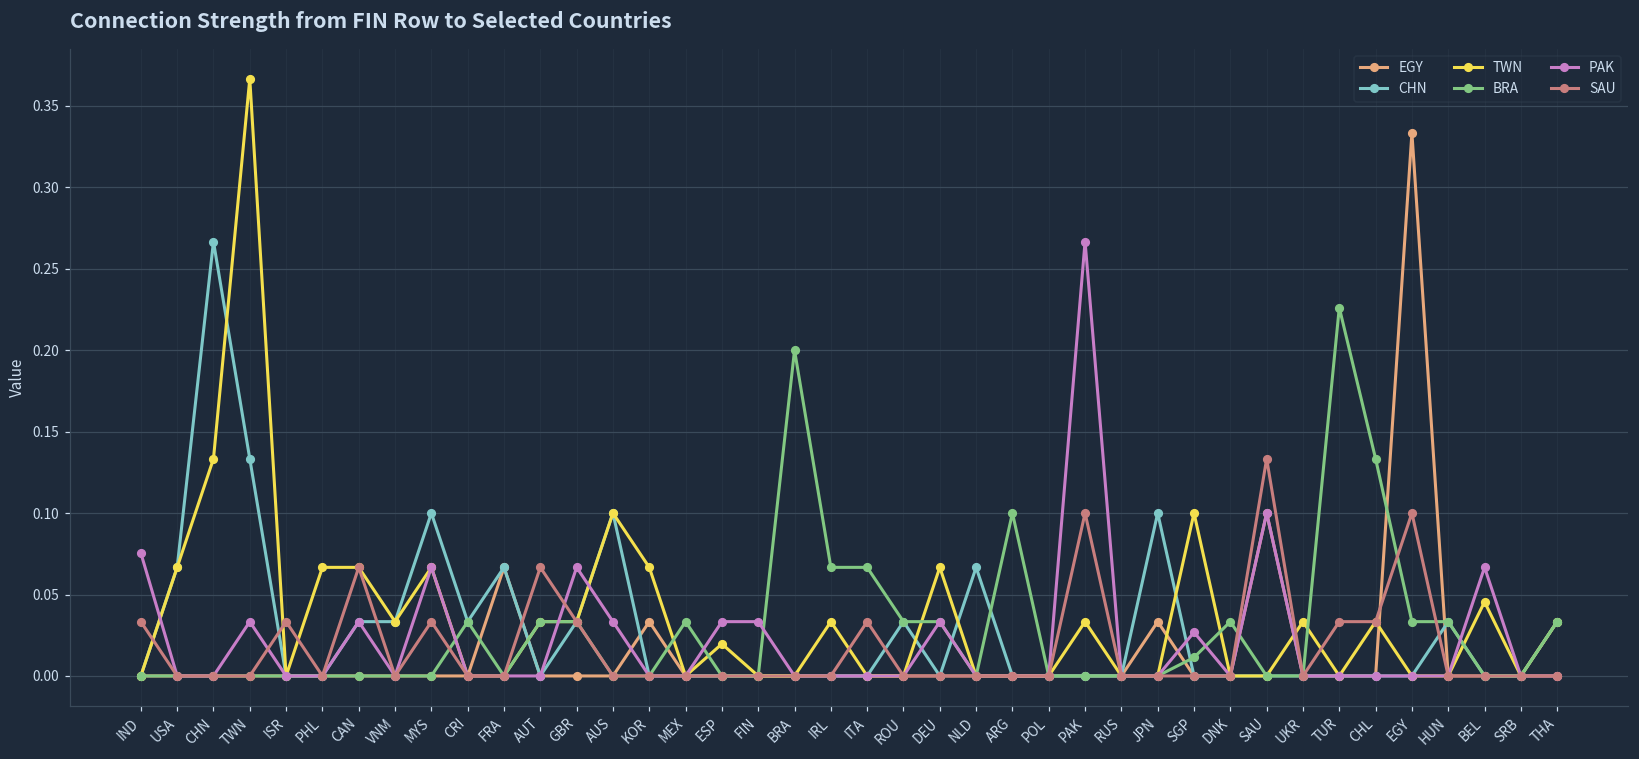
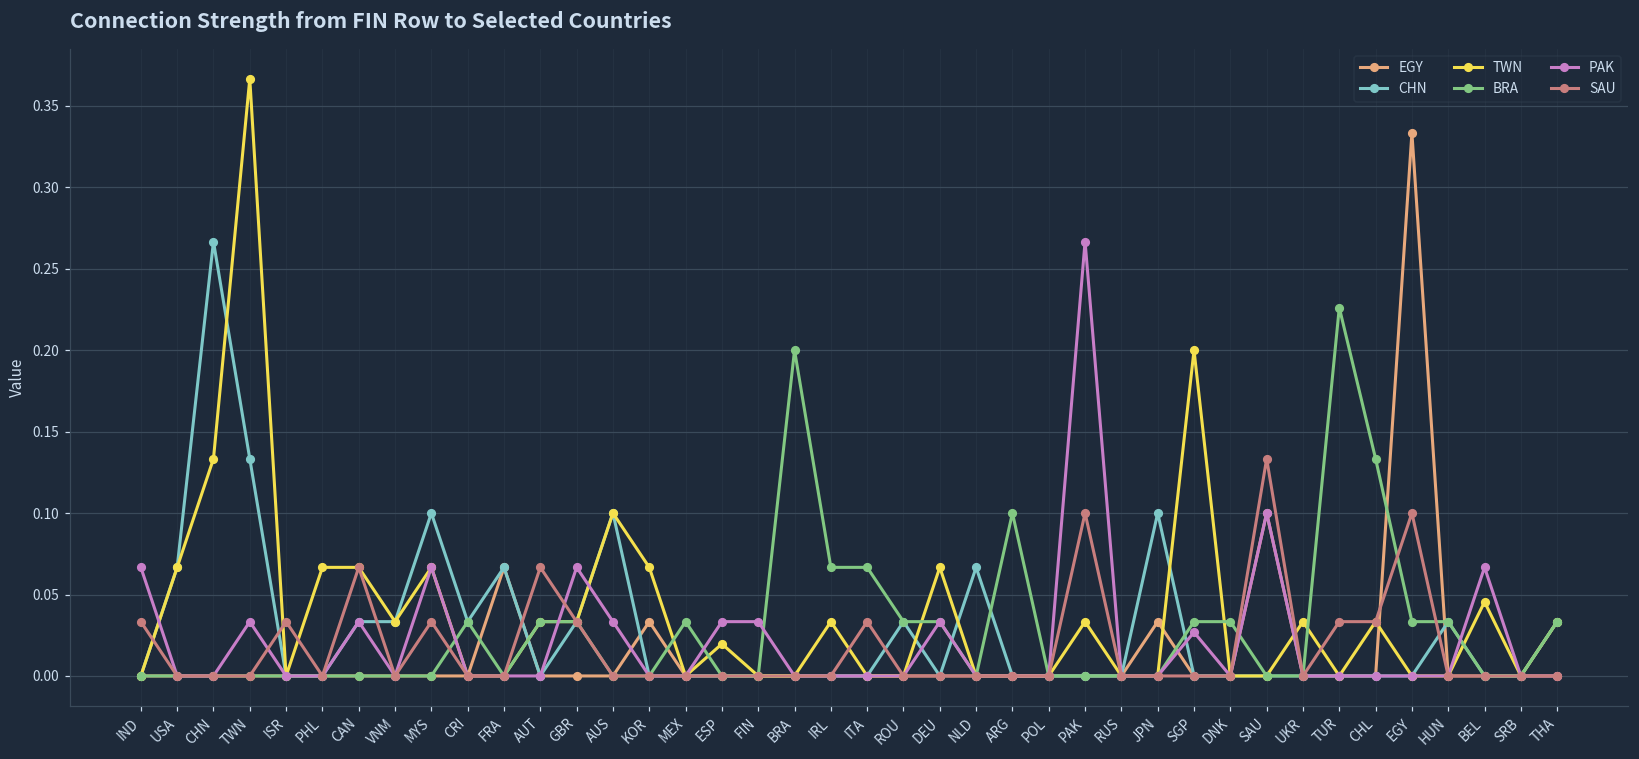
  {
    "CHN": {
      "CHN": 0.267,
      "TWN": 0.133,
      "MYS": 0.100,
      "NLD": 0.067,
      "JPN": 0.100
    },
    "TWN": {
      "CHN": 0.133,
      "TWN": 0.367,
      "PHL": 0.067,
      "KOR": 0.067,
      "ESP": 0.020,
      "IRL": 0.033,
      "DEU": 0.067,
      "PAK": 0.033,
-     "SGP": 0.1,
+     "SGP": 0.2,
      "UKR": 0.033,
      "BEL": 0.045
    },
    "BRA": {
      "MEX": 0.033,
      "BRA": 0.200,
      "IRL": 0.067,
      "ITA": 0.067,
      "ARG": 0.100,
-     "SGP": 0.011,
+     "SGP": 0.033,
      "DNK": 0.033,
      "TUR": 0.226,
      "CHL": 0.133,
      "EGY": 0.033
    },
    "PAK": {
-     "IND": 0.075,
+     "IND": 0.067,
      "TWN": 0.033,
      "GBR": 0.067,
      "AUS": 0.033,
      "ESP": 0.033,
      "FIN": 0.033,
      "PAK": 0.267,
      "SGP": 0.027,
      "BEL": 0.067
    }
  }
